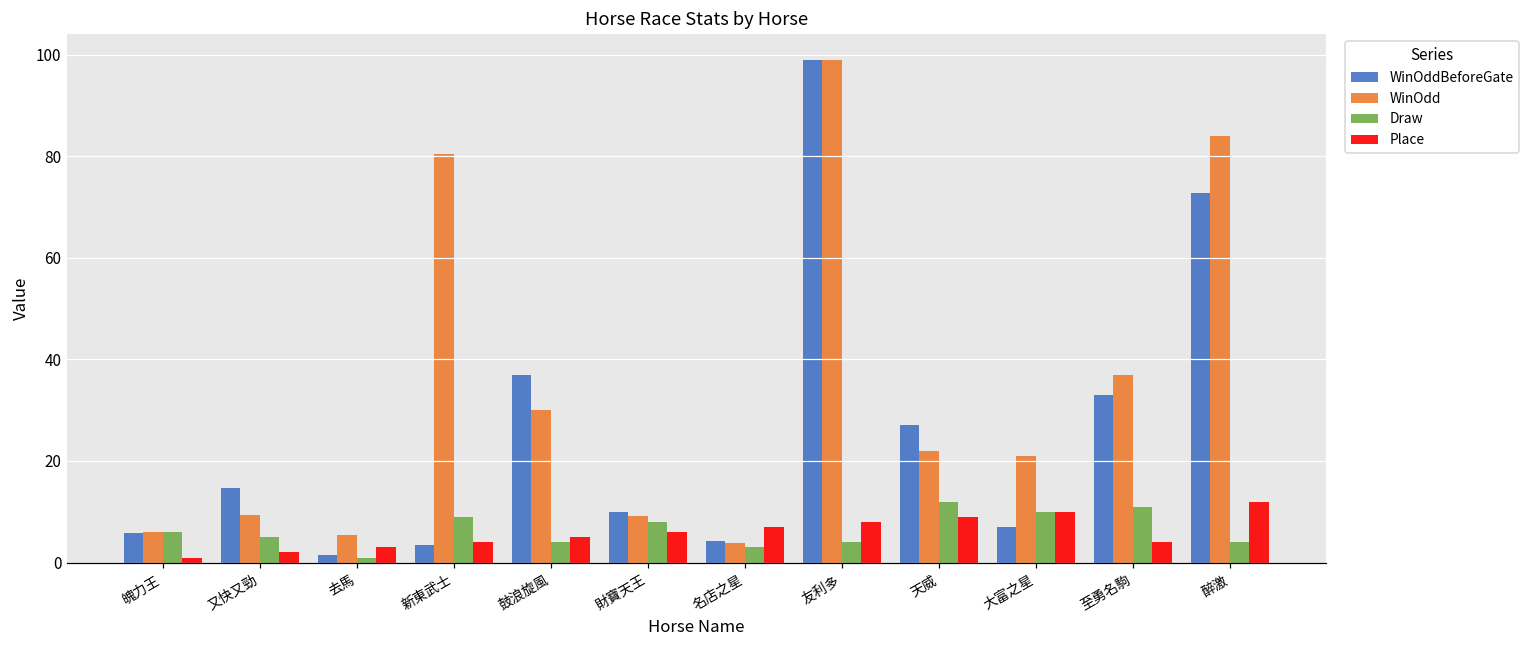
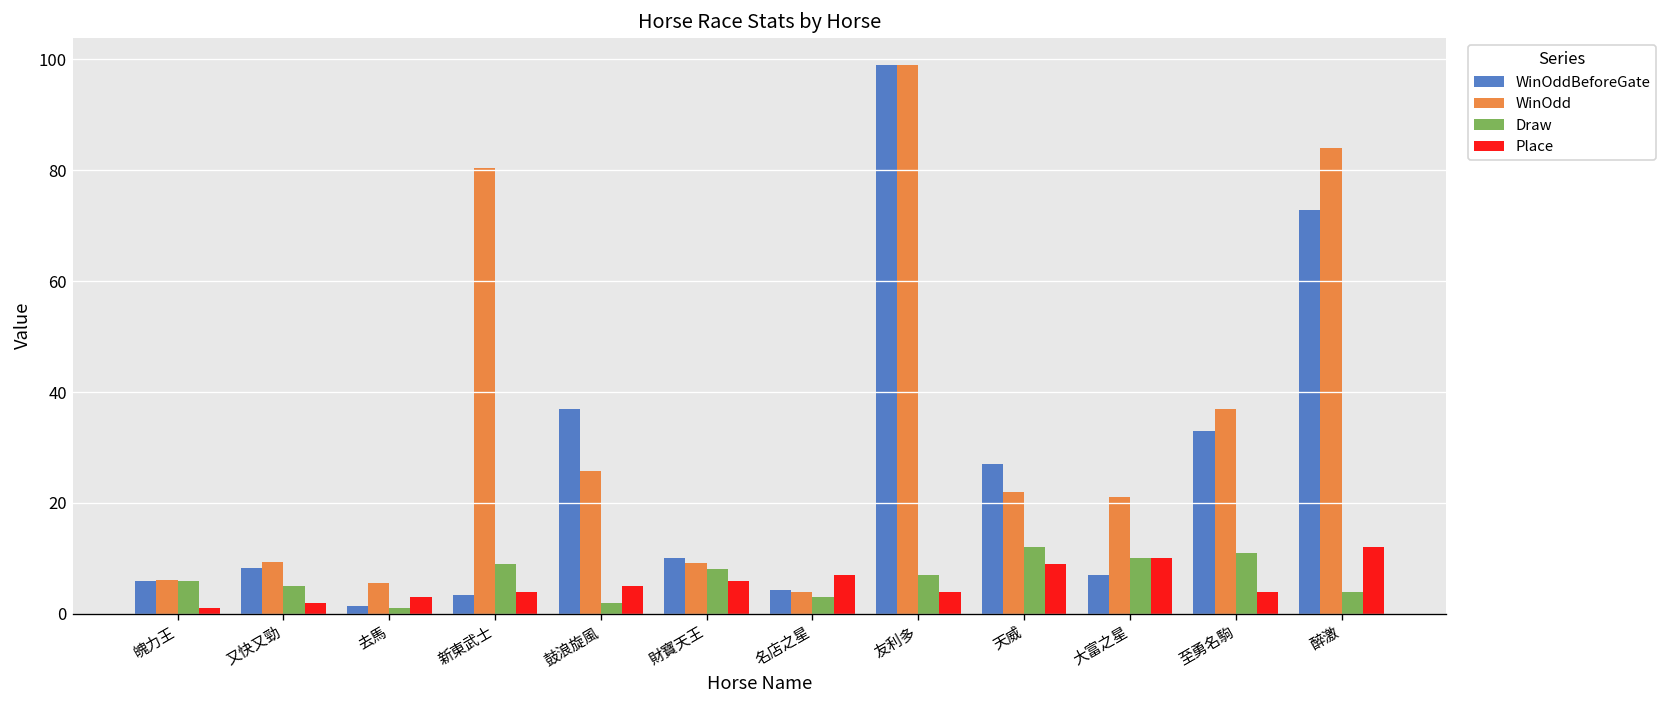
  {
    "WinOddBeforeGate": {
      "魄力王": 6,
-     "又快又勁": 15,
+     "又快又勁": 8,
      "去馬": 1,
      "新東武士": 3,
      "鼓浪旋風": 37,
      "財寶天王": 10,
      "名店之星": 4,
      "友利多": 99,
      "天威": 27,
      "大富之星": 7,
      "至勇名駒": 33,
      "醉激": 73
    },
    "WinOdd": {
      "魄力王": 6,
      "又快又勁": 9,
      "去馬": 6,
      "新東武士": 81,
-     "鼓浪旋風": 30,
+     "鼓浪旋風": 26,
      "財寶天王": 9,
      "名店之星": 4,
      "友利多": 99,
      "天威": 22,
      "大富之星": 21,
      "至勇名駒": 37,
      "醉激": 84
    },
    "Draw": {
      "魄力王": 6,
      "又快又勁": 5,
      "去馬": 1,
      "新東武士": 9,
-     "鼓浪旋風": 4,
+     "鼓浪旋風": 2,
      "財寶天王": 8,
      "名店之星": 3,
-     "友利多": 4,
+     "友利多": 7,
      "天威": 12,
      "大富之星": 10,
      "至勇名駒": 11,
      "醉激": 4
    },
    "Place": {
      "魄力王": 1,
      "又快又勁": 2,
      "去馬": 3,
      "新東武士": 4,
      "鼓浪旋風": 5,
      "財寶天王": 6,
      "名店之星": 7,
-     "友利多": 8,
+     "友利多": 4,
      "天威": 9,
      "大富之星": 10,
      "至勇名駒": 4,
      "醉激": 12
    }
  }
